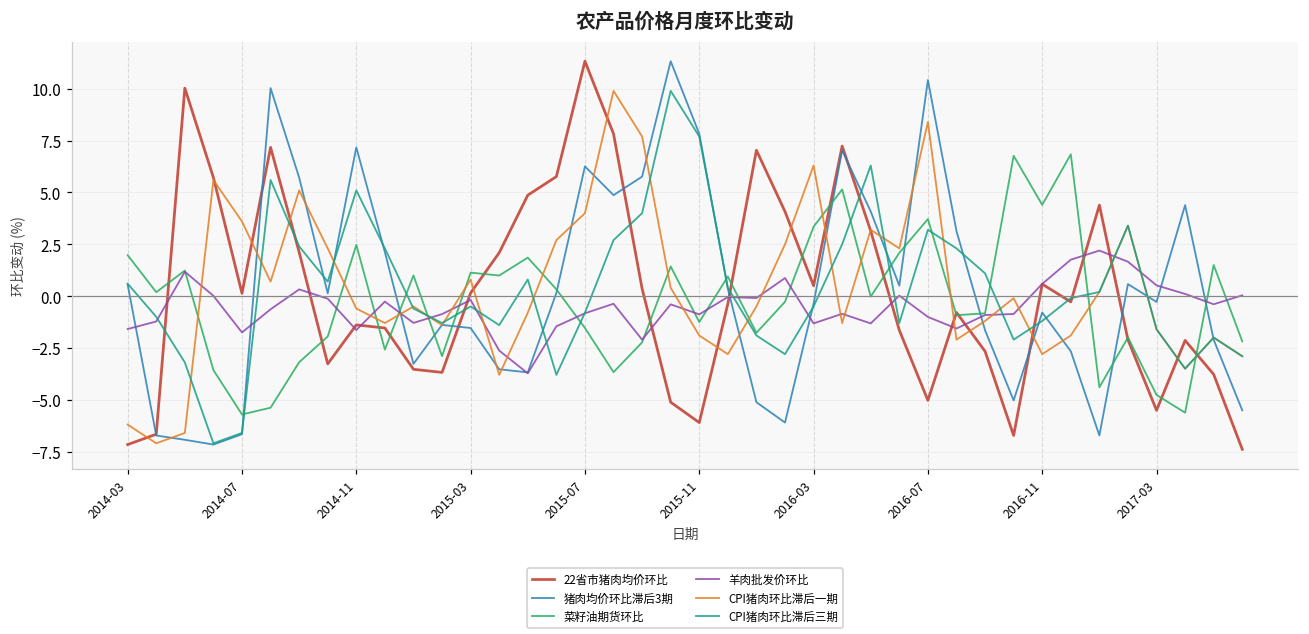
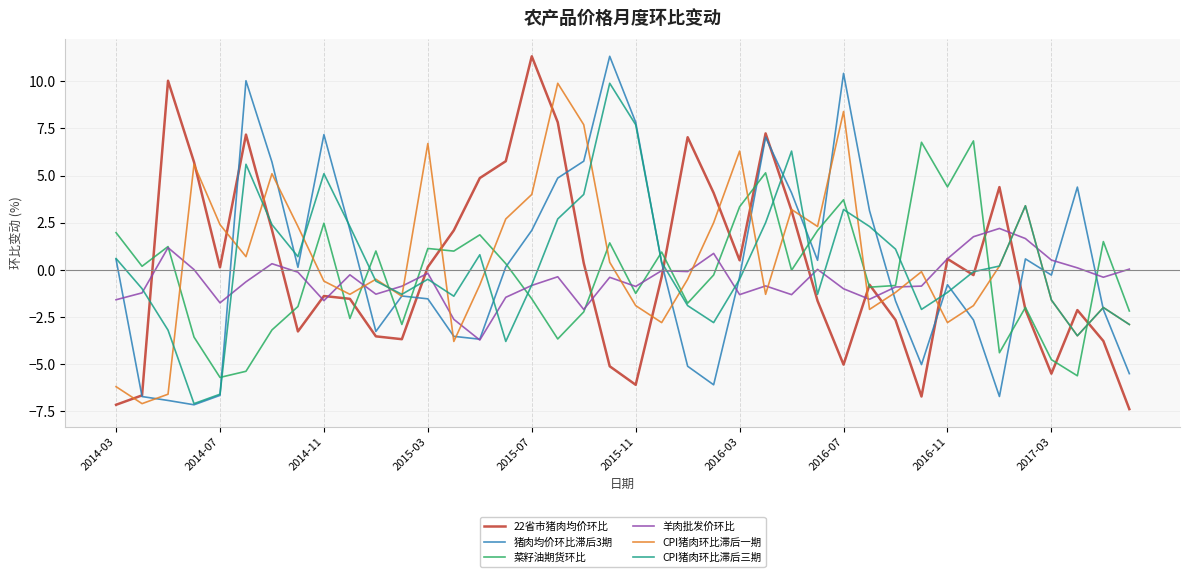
  {
    "22省市猪肉均价环比": {
      "2014-03": -7.2,
      "2014-07": 0.1,
      "2014-11": -1.4,
      "2015-03": 0.2,
      "2015-07": 11.3,
      "2015-11": -6.1,
      "2016-03": 0.5,
      "2016-07": -5.0,
      "2017-03": -5.5
    },
    "猪肉均价环比滞后3期": {
      "2014-11": 7.2,
      "2015-03": -1.5,
-     "2015-07": 6.3,
+     "2015-07": 2.1,
      "2016-07": 10.4,
      "2016-11": -0.8,
      "2017-03": -0.3
    },
    "羊肉批发价环比": {
      "2014-03": -1.6,
      "2014-07": -1.8,
      "2014-11": -1.6,
      "2015-03": -0.2,
      "2015-11": -0.9,
      "2016-03": -1.3,
      "2016-07": -1.0,
      "2017-03": 0.5
    },
    "CPI猪肉环比滞后一期": {
      "2014-03": -6.2,
-     "2014-07": 3.6,
+     "2014-07": 2.4,
      "2014-11": -0.6,
-     "2015-03": 0.8,
+     "2015-03": 6.7,
      "2015-07": 4.0,
      "2015-11": -1.9,
      "2016-03": 6.3,
      "2016-07": 8.4,
      "2016-11": -2.8
    }
  }
